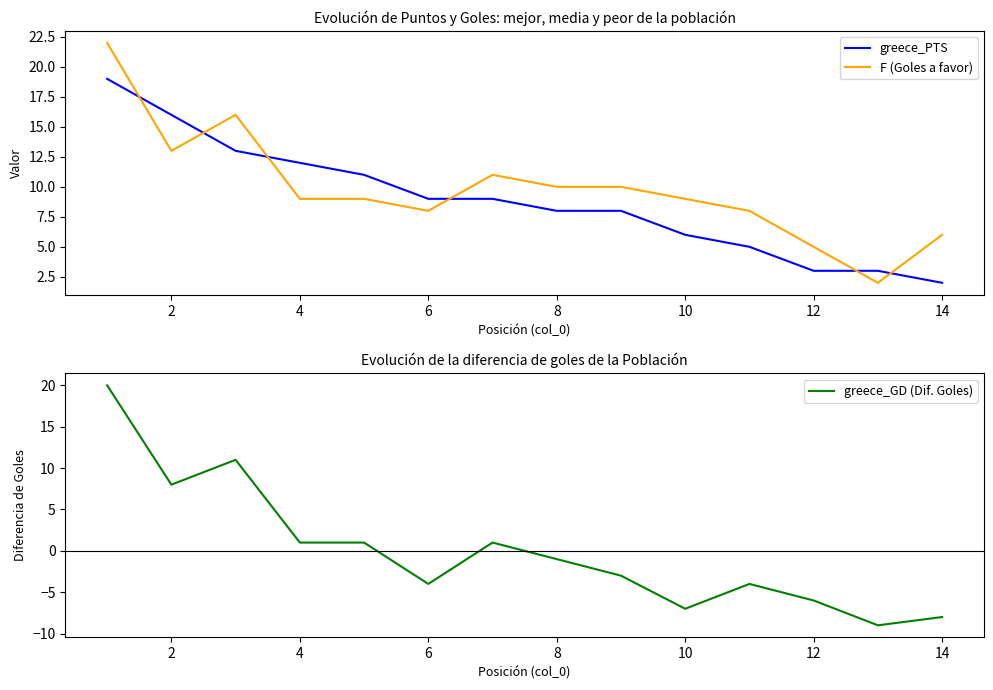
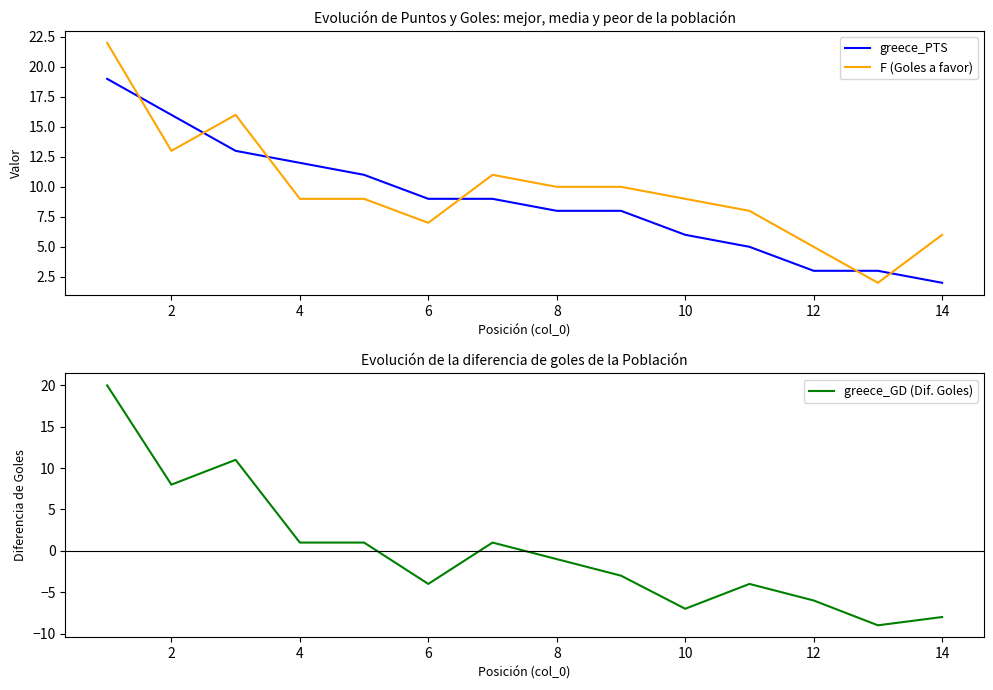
  {
    "Evolución de Puntos y Goles: mejor, media y peor de la población": {
      "greece_PTS": {
        "2": 16,
        "4": 12,
        "6": 9,
        "8": 8,
        "10": 6,
        "12": 3,
        "14": 2
      },
      "F (Goles a favor)": {
        "2": 13,
        "4": 9,
-       "6": 8,
+       "6": 7,
        "8": 10,
        "10": 9,
        "12": 5,
        "14": 6
      }
    },
    "Evolución de la diferencia de goles de la Población": {
      "2": 8,
      "4": 1,
      "6": -4,
      "8": -1,
      "10": -7,
      "12": -6,
      "14": -8
    }
  }
